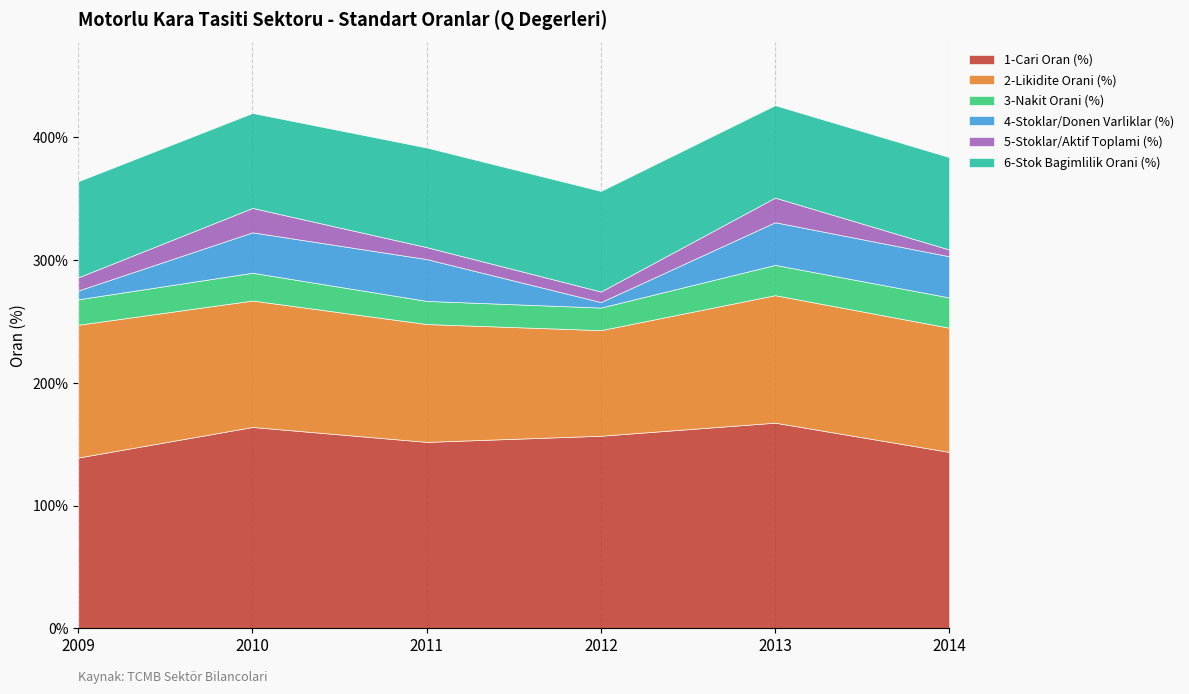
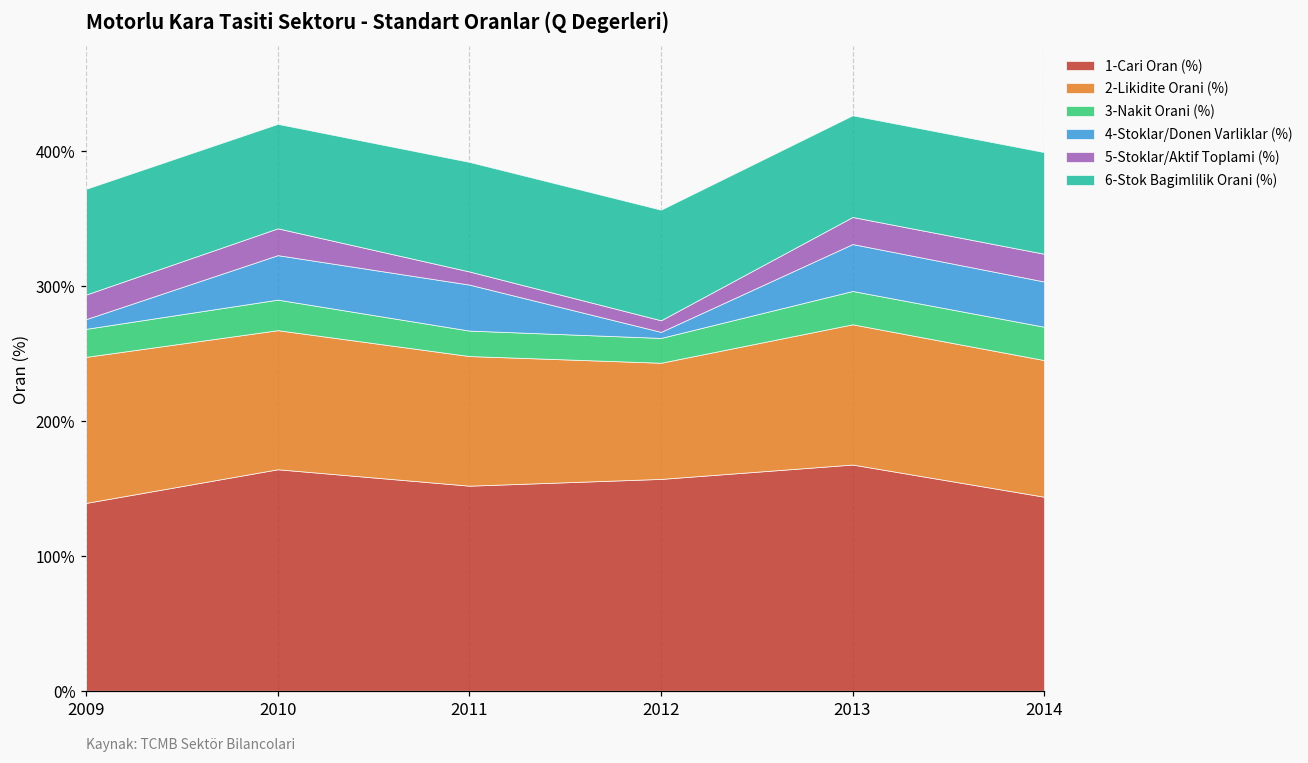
  {
    "1-Cari Oran (%)": {
      "2009": "139%",
      "2010": "164%",
      "2011": "152%",
      "2012": "157%",
      "2013": "168%",
      "2014": "144%"
    },
    "2-Likidite Orani (%)": {
      "2009": "108%",
      "2010": "103%",
      "2011": "96%",
      "2012": "86%",
      "2013": "104%",
      "2014": "101%"
    },
    "4-Stoklar/Donen Varliklar (%)": {
      "2009": "7%",
      "2010": "33%",
      "2011": "34%",
      "2012": "4%",
      "2013": "35%",
      "2014": "34%"
    },
    "5-Stoklar/Aktif Toplami (%)": {
-     "2009": "11%",
+     "2009": "18%",
      "2010": "20%",
      "2011": "10%",
      "2012": "9%",
      "2013": "20%",
-     "2014": "5%"
+     "2014": "21%"
    }
  }
